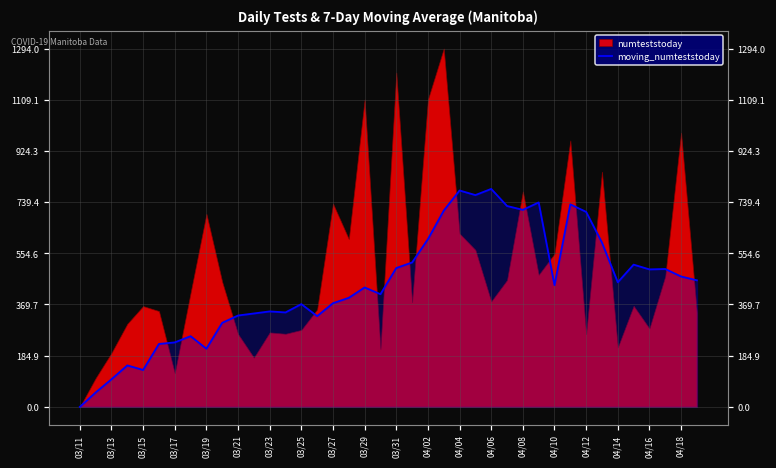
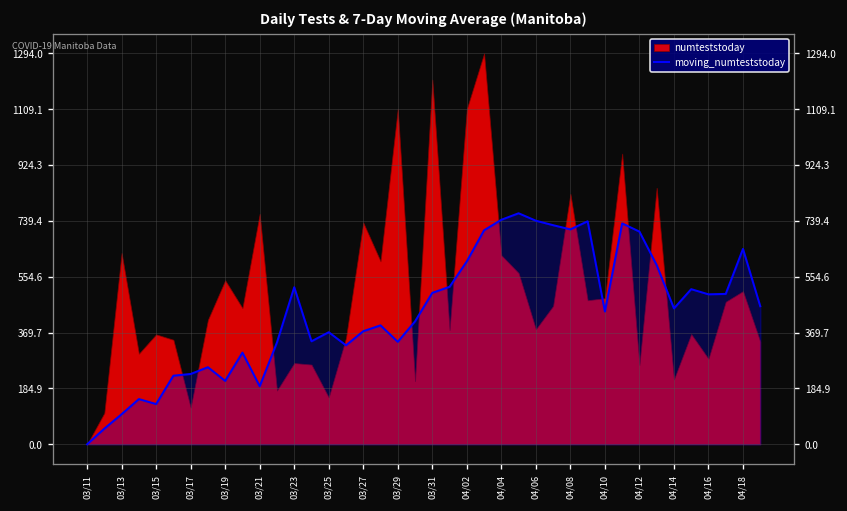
  {
    "numteststoday": {
-     "03/13": 200,
+     "03/13": 630,
      "03/15": 360,
      "03/17": 120,
-     "03/19": 700,
-     "03/21": 260,
+     "03/19": 540,
+     "03/21": 760,
      "03/23": 270,
-     "03/25": 280,
+     "03/25": 160,
      "03/27": 730,
      "03/29": 1110,
      "03/31": 1210,
      "04/02": 1110,
      "04/04": 630,
      "04/06": 380,
-     "04/08": 780,
-     "04/10": 550,
+     "04/08": 830,
+     "04/10": 480,
      "04/12": 260,
      "04/14": 210,
      "04/16": 280,
-     "04/18": 990
+     "04/18": 510
    },
    "moving_numteststoday": {
      "03/13": 100,
      "03/15": 130,
      "03/17": 230,
      "03/19": 210,
-     "03/21": 330,
-     "03/23": 340,
+     "03/21": 190,
+     "03/23": 520,
      "03/25": 370,
      "03/27": 370,
-     "03/29": 430,
+     "03/29": 340,
      "03/31": 500,
      "04/02": 610,
-     "04/04": 780,
-     "04/06": 790,
+     "04/04": 740,
+     "04/06": 740,
      "04/08": 710,
      "04/10": 440,
      "04/12": 700,
      "04/14": 450,
      "04/16": 500,
-     "04/18": 470
+     "04/18": 650
    }
  }
